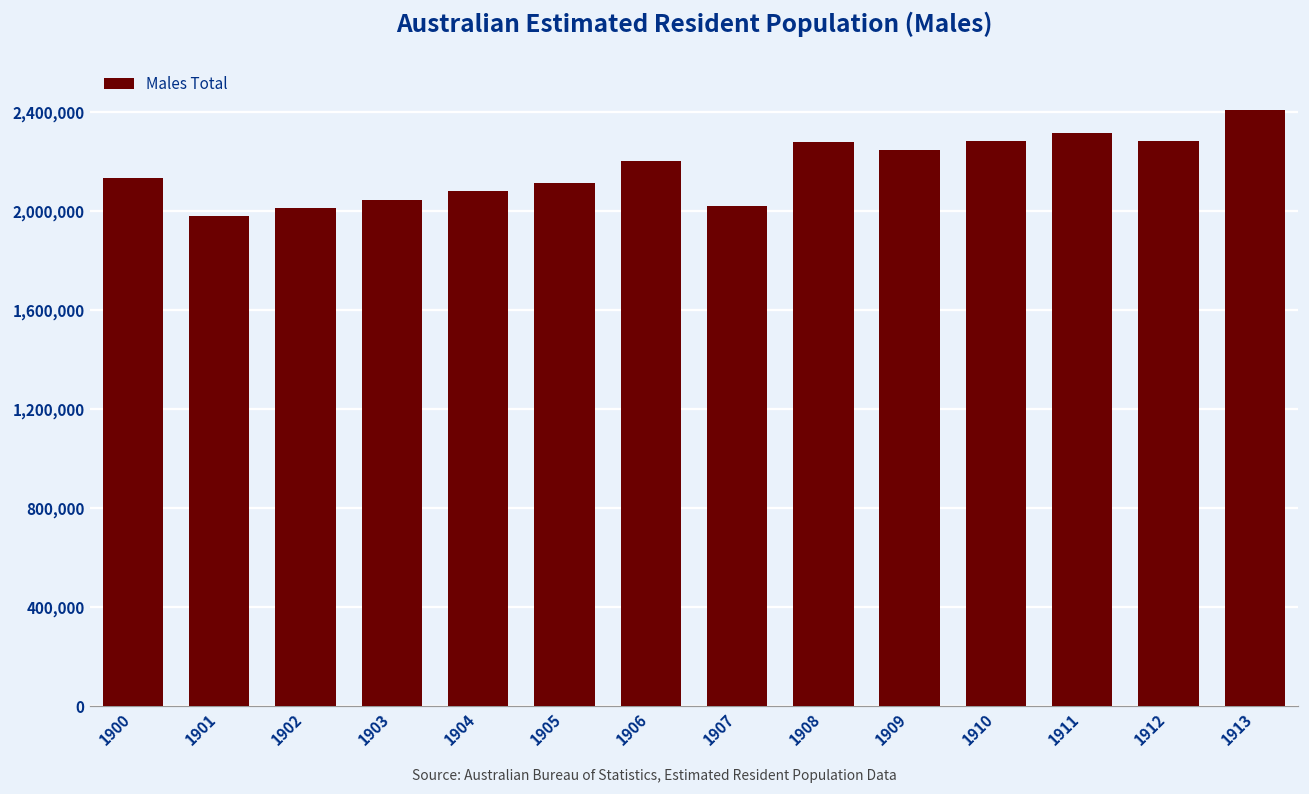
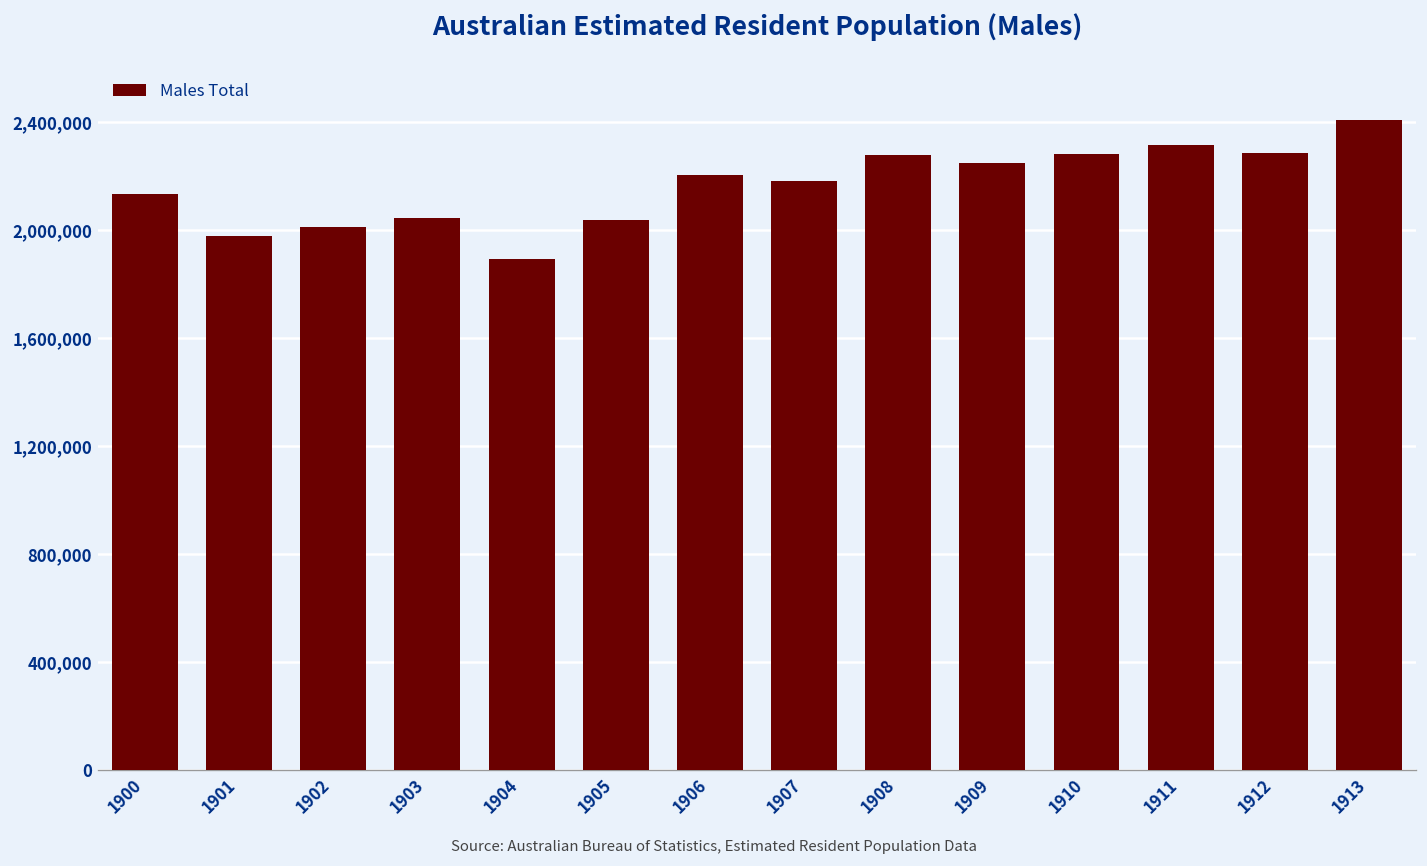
  {
    "1900": "2,130,000",
    "1901": "1,980,000",
    "1902": "2,010,000",
    "1903": "2,040,000",
-   "1904": "2,080,000",
-   "1905": "2,110,000",
+   "1904": "1,890,000",
+   "1905": "2,040,000",
    "1906": "2,200,000",
-   "1907": "2,020,000",
+   "1907": "2,180,000",
    "1908": "2,280,000",
    "1909": "2,250,000",
    "1910": "2,280,000",
    "1911": "2,310,000",
    "1912": "2,280,000",
    "1913": "2,400,000"
  }
